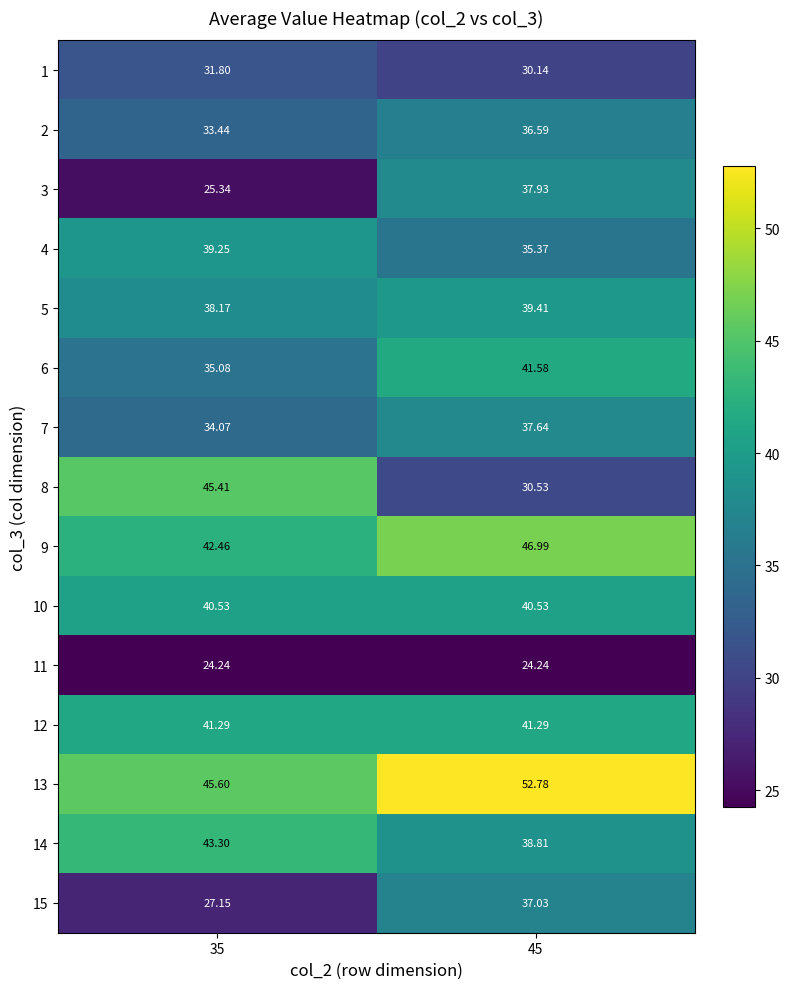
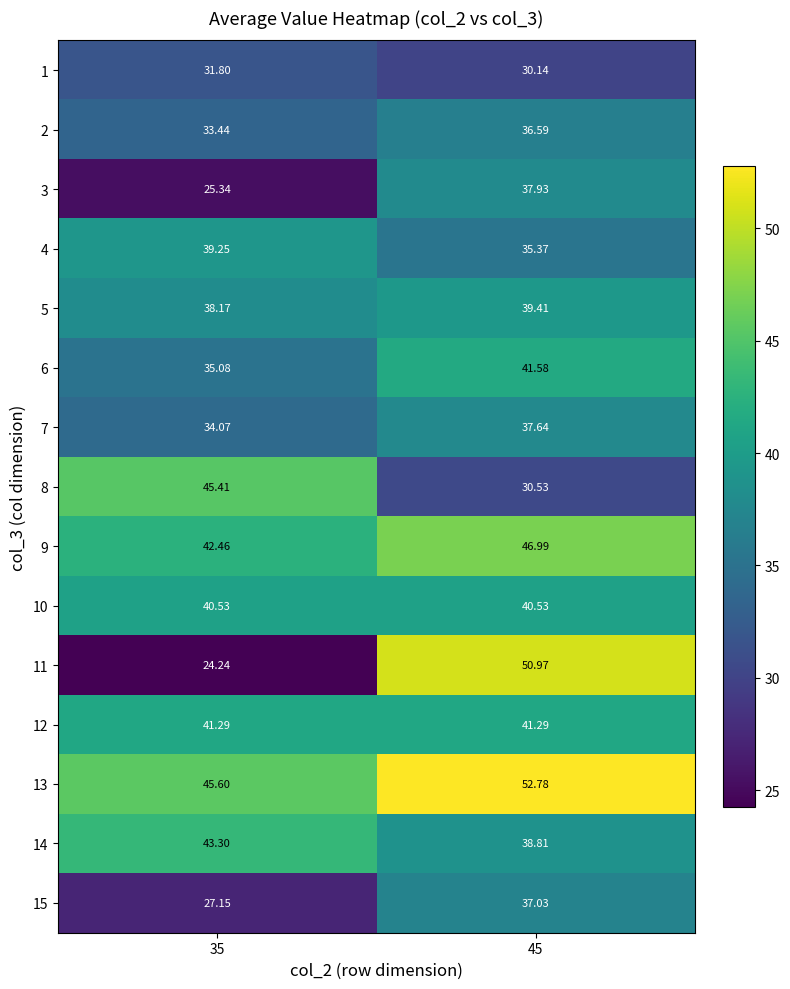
  {
    "1": {
      "35": 31.80,
      "45": 30.14
    },
    "2": {
      "35": 33.44,
      "45": 36.59
    },
    "3": {
      "35": 25.34,
      "45": 37.93
    },
    "4": {
      "35": 39.25,
      "45": 35.37
    },
    "5": {
      "35": 38.17,
      "45": 39.41
    },
    "6": {
      "35": 35.08,
      "45": 41.58
    },
    "7": {
      "35": 34.07,
      "45": 37.64
    },
    "8": {
      "35": 45.41,
      "45": 30.53
    },
    "9": {
      "35": 42.46,
      "45": 46.99
    },
    "10": {
      "35": 40.53,
      "45": 40.53
    },
    "11": {
      "35": 24.24,
-     "45": 24.24
+     "45": 50.97
    },
    "12": {
      "35": 41.29,
      "45": 41.29
    },
    "13": {
      "35": 45.60,
      "45": 52.78
    },
    "14": {
      "35": 43.30,
      "45": 38.81
    },
    "15": {
      "35": 27.15,
      "45": 37.03
    }
  }
